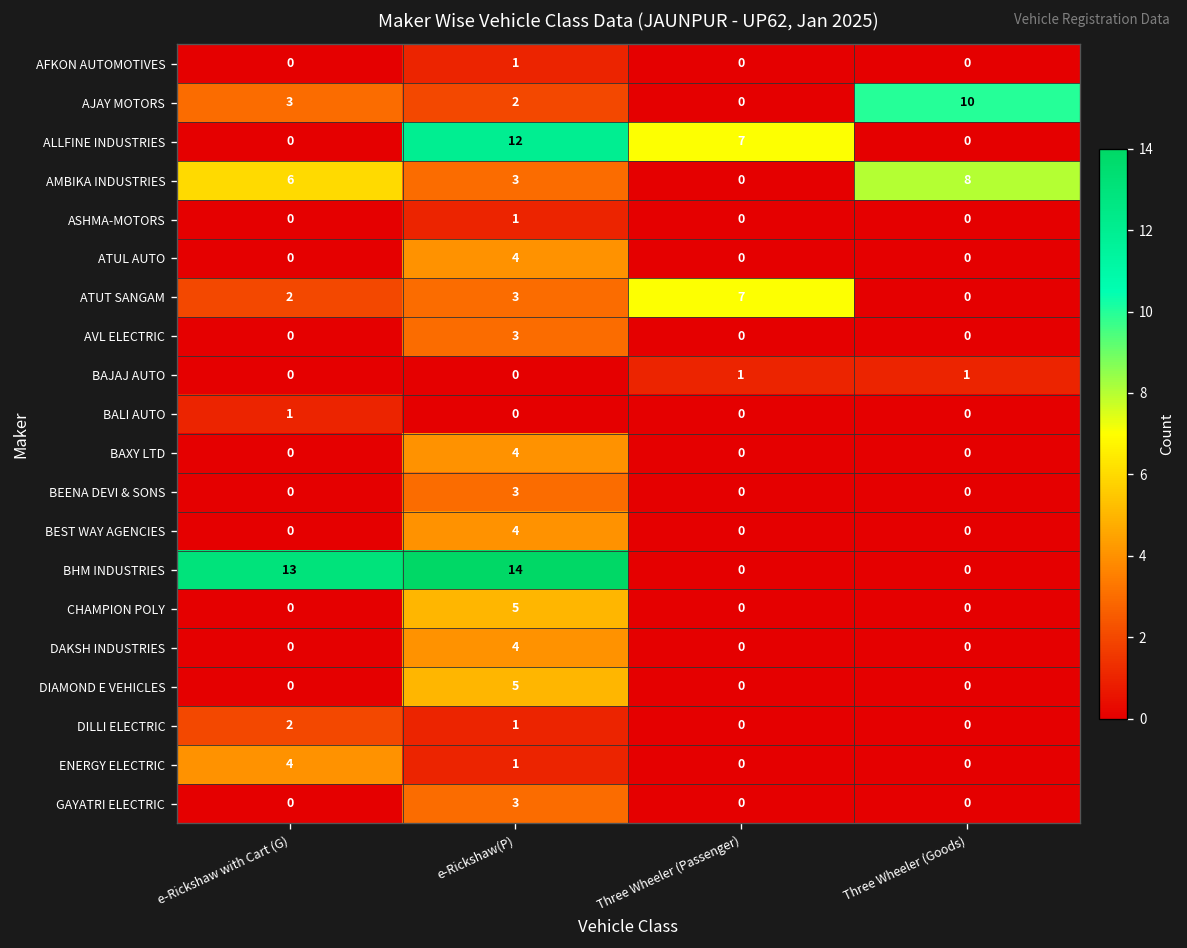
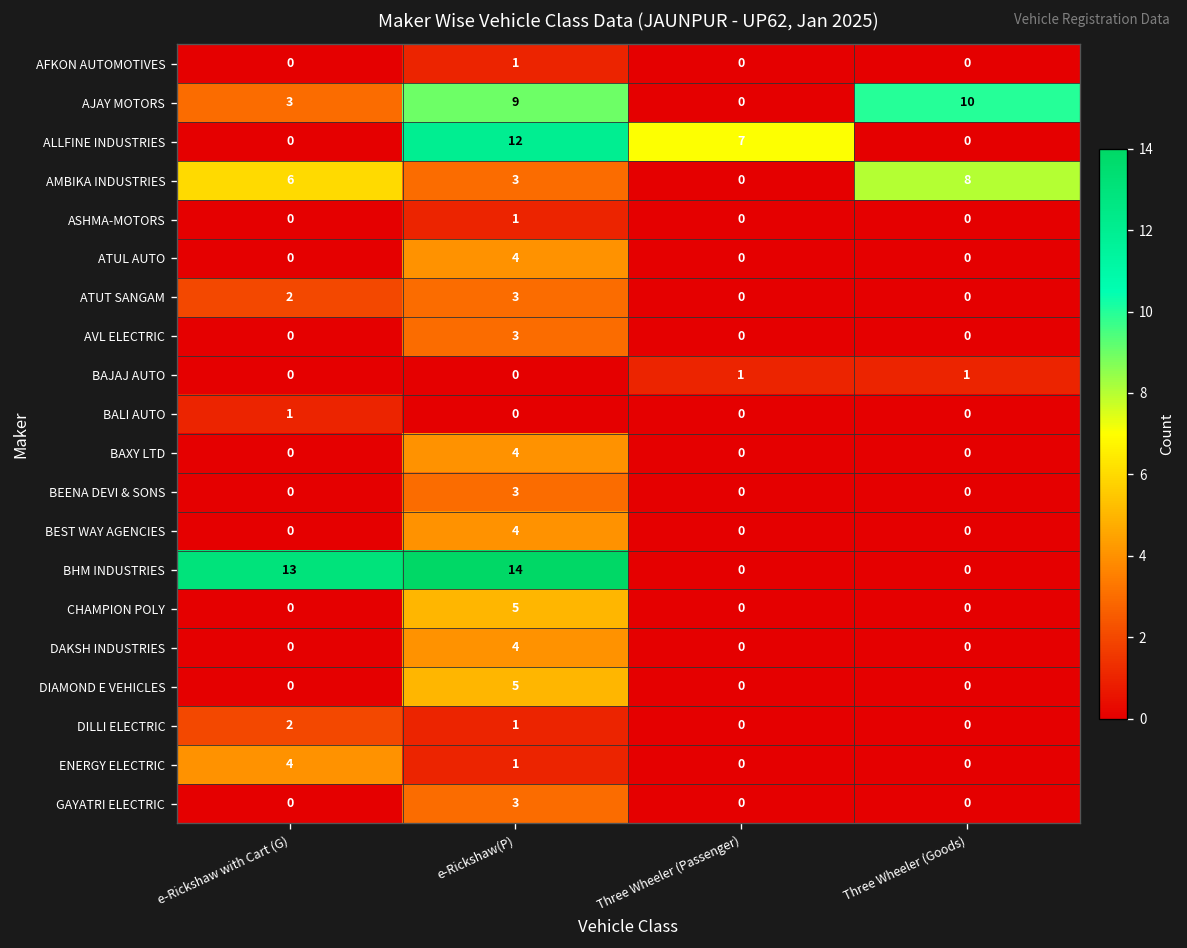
  {
    "AFKON AUTOMOTIVES": {
      "e-Rickshaw with Cart (G)": 0,
      "e-Rickshaw(P)": 1,
      "Three Wheeler (Passenger)": 0,
      "Three Wheeler (Goods)": 0
    },
    "AJAY MOTORS": {
      "e-Rickshaw with Cart (G)": 3,
-     "e-Rickshaw(P)": 2,
+     "e-Rickshaw(P)": 9,
      "Three Wheeler (Passenger)": 0,
      "Three Wheeler (Goods)": 10
    },
    "ALLFINE INDUSTRIES": {
      "e-Rickshaw with Cart (G)": 0,
      "e-Rickshaw(P)": 12,
      "Three Wheeler (Passenger)": 7,
      "Three Wheeler (Goods)": 0
    },
    "AMBIKA INDUSTRIES": {
      "e-Rickshaw with Cart (G)": 6,
      "e-Rickshaw(P)": 3,
      "Three Wheeler (Passenger)": 0,
      "Three Wheeler (Goods)": 8
    },
    "ASHMA-MOTORS": {
      "e-Rickshaw with Cart (G)": 0,
      "e-Rickshaw(P)": 1,
      "Three Wheeler (Passenger)": 0,
      "Three Wheeler (Goods)": 0
    },
    "ATUL AUTO": {
      "e-Rickshaw with Cart (G)": 0,
      "e-Rickshaw(P)": 4,
      "Three Wheeler (Passenger)": 0,
      "Three Wheeler (Goods)": 0
    },
    "ATUT SANGAM": {
      "e-Rickshaw with Cart (G)": 2,
      "e-Rickshaw(P)": 3,
-     "Three Wheeler (Passenger)": 7,
+     "Three Wheeler (Passenger)": 0,
      "Three Wheeler (Goods)": 0
    },
    "AVL ELECTRIC": {
      "e-Rickshaw with Cart (G)": 0,
      "e-Rickshaw(P)": 3,
      "Three Wheeler (Passenger)": 0,
      "Three Wheeler (Goods)": 0
    },
    "BAJAJ AUTO": {
      "e-Rickshaw with Cart (G)": 0,
      "e-Rickshaw(P)": 0,
      "Three Wheeler (Passenger)": 1,
      "Three Wheeler (Goods)": 1
    },
    "BALI AUTO": {
      "e-Rickshaw with Cart (G)": 1,
      "e-Rickshaw(P)": 0,
      "Three Wheeler (Passenger)": 0,
      "Three Wheeler (Goods)": 0
    },
    "BAXY LTD": {
      "e-Rickshaw with Cart (G)": 0,
      "e-Rickshaw(P)": 4,
      "Three Wheeler (Passenger)": 0,
      "Three Wheeler (Goods)": 0
    },
    "BEENA DEVI & SONS": {
      "e-Rickshaw with Cart (G)": 0,
      "e-Rickshaw(P)": 3,
      "Three Wheeler (Passenger)": 0,
      "Three Wheeler (Goods)": 0
    },
    "BEST WAY AGENCIES": {
      "e-Rickshaw with Cart (G)": 0,
      "e-Rickshaw(P)": 4,
      "Three Wheeler (Passenger)": 0,
      "Three Wheeler (Goods)": 0
    },
    "BHM INDUSTRIES": {
      "e-Rickshaw with Cart (G)": 13,
      "e-Rickshaw(P)": 14,
      "Three Wheeler (Passenger)": 0,
      "Three Wheeler (Goods)": 0
    },
    "CHAMPION POLY": {
      "e-Rickshaw with Cart (G)": 0,
      "e-Rickshaw(P)": 5,
      "Three Wheeler (Passenger)": 0,
      "Three Wheeler (Goods)": 0
    },
    "DAKSH INDUSTRIES": {
      "e-Rickshaw with Cart (G)": 0,
      "e-Rickshaw(P)": 4,
      "Three Wheeler (Passenger)": 0,
      "Three Wheeler (Goods)": 0
    },
    "DIAMOND E VEHICLES": {
      "e-Rickshaw with Cart (G)": 0,
      "e-Rickshaw(P)": 5,
      "Three Wheeler (Passenger)": 0,
      "Three Wheeler (Goods)": 0
    },
    "DILLI ELECTRIC": {
      "e-Rickshaw with Cart (G)": 2,
      "e-Rickshaw(P)": 1,
      "Three Wheeler (Passenger)": 0,
      "Three Wheeler (Goods)": 0
    },
    "ENERGY ELECTRIC": {
      "e-Rickshaw with Cart (G)": 4,
      "e-Rickshaw(P)": 1,
      "Three Wheeler (Passenger)": 0,
      "Three Wheeler (Goods)": 0
    },
    "GAYATRI ELECTRIC": {
      "e-Rickshaw with Cart (G)": 0,
      "e-Rickshaw(P)": 3,
      "Three Wheeler (Passenger)": 0,
      "Three Wheeler (Goods)": 0
    }
  }
